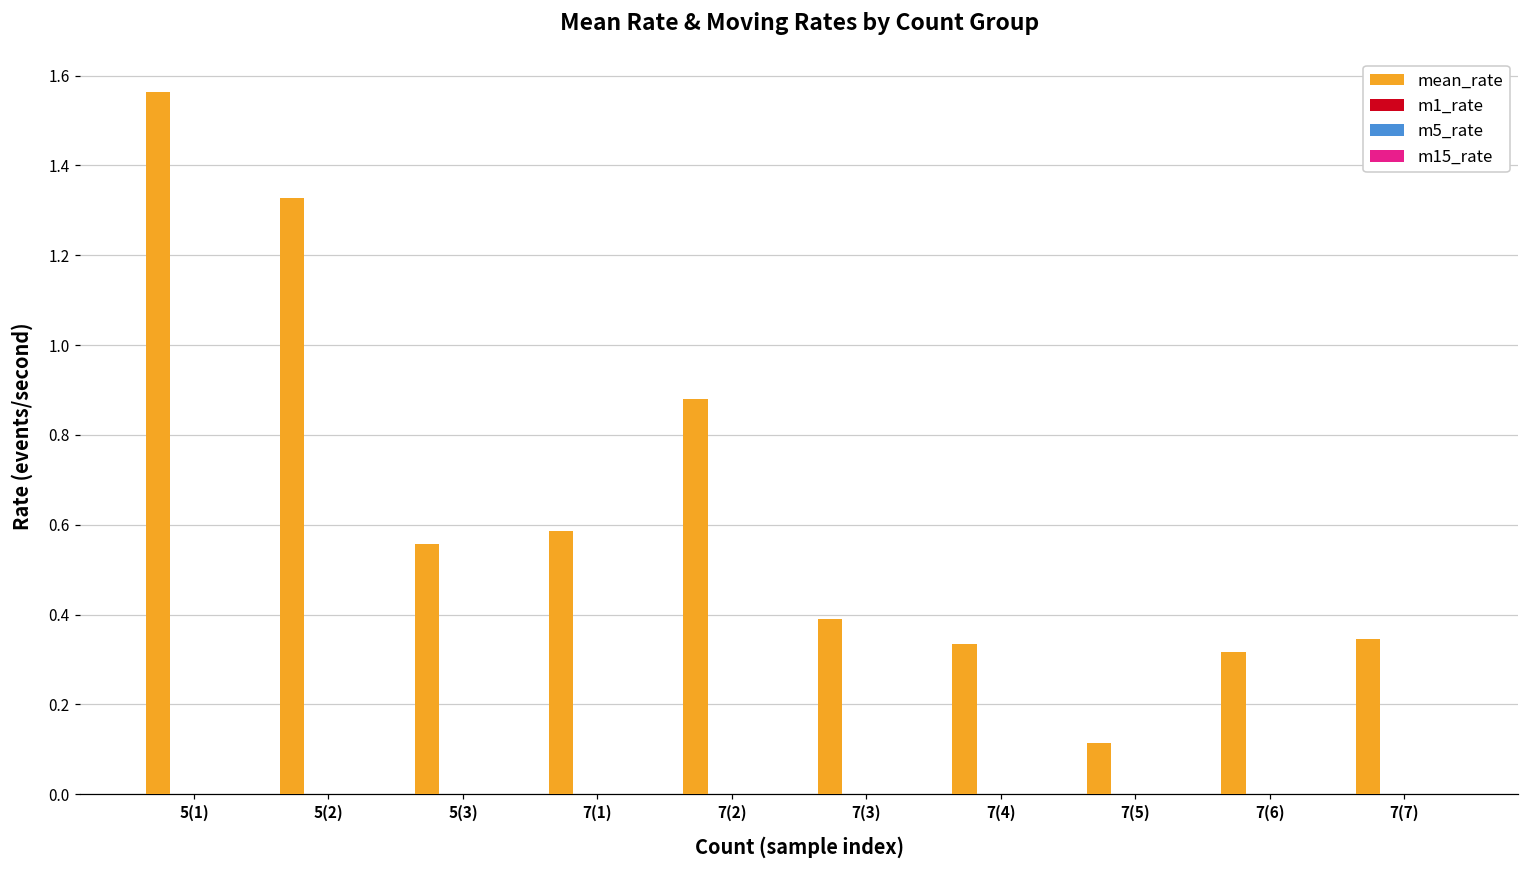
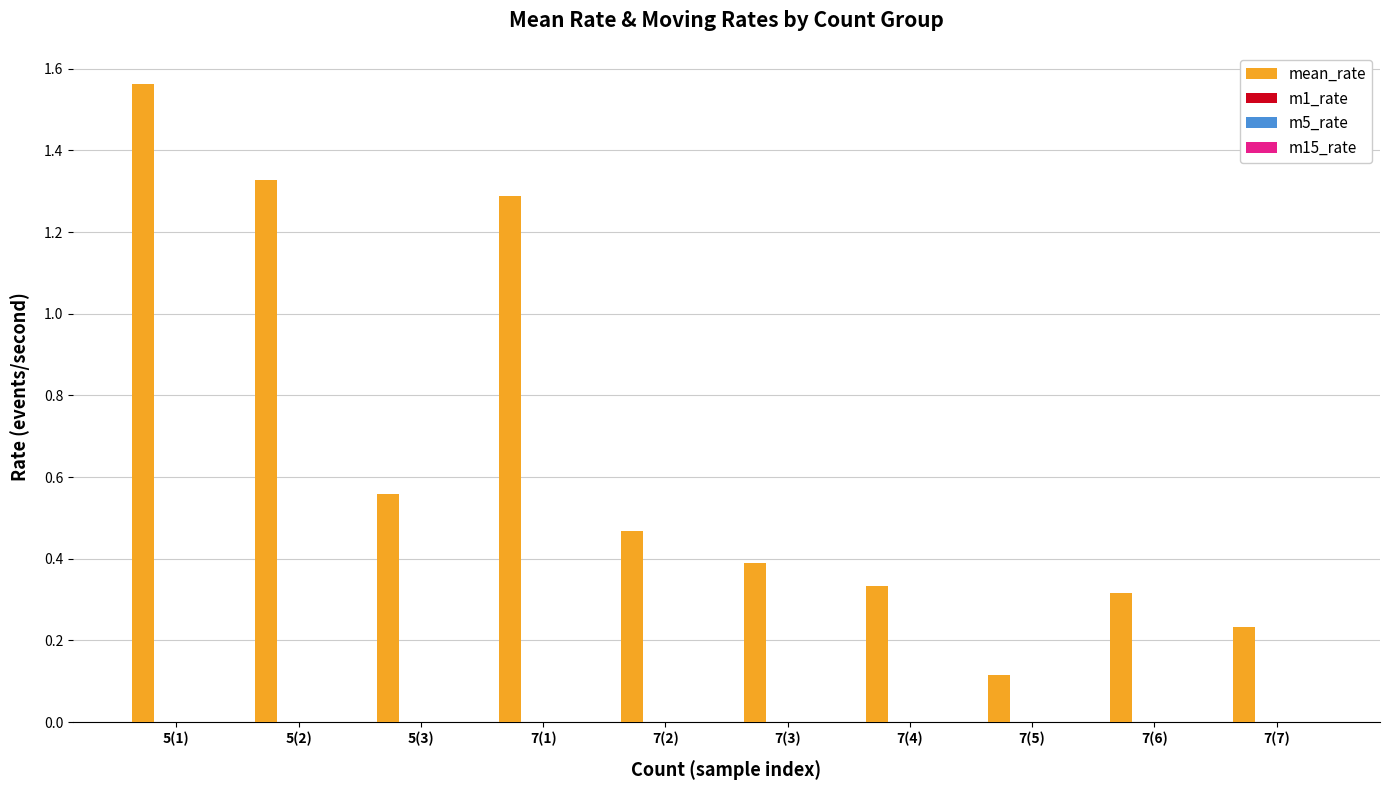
  {
    "mean_rate": {
      "5(1)": 1.56,
      "5(2)": 1.33,
      "5(3)": 0.56,
-     "7(1)": 0.59,
-     "7(2)": 0.88,
+     "7(1)": 1.29,
+     "7(2)": 0.47,
      "7(3)": 0.39,
      "7(4)": 0.33,
      "7(5)": 0.11,
      "7(6)": 0.32,
-     "7(7)": 0.35
+     "7(7)": 0.23
    },
    "m1_rate": {
      "5(1)": 0.00,
      "5(2)": 0.00,
      "5(3)": 0.00,
      "7(1)": 0.00,
      "7(2)": 0.00,
      "7(3)": 0.00,
      "7(4)": 0.00,
      "7(5)": 0.00,
      "7(6)": 0.00,
      "7(7)": 0.00
    },
    "m5_rate": {
      "5(1)": 0.00,
      "5(2)": 0.00,
      "5(3)": 0.00,
      "7(1)": 0.00,
      "7(2)": 0.00,
      "7(3)": 0.00,
      "7(4)": 0.00,
      "7(5)": 0.00,
      "7(6)": 0.00,
      "7(7)": 0.00
    },
    "m15_rate": {
      "5(1)": 0.00,
      "5(2)": 0.00,
      "5(3)": 0.00,
      "7(1)": 0.00,
      "7(2)": 0.00,
      "7(3)": 0.00,
      "7(4)": 0.00,
      "7(5)": 0.00,
      "7(6)": 0.00,
      "7(7)": 0.00
    }
  }
